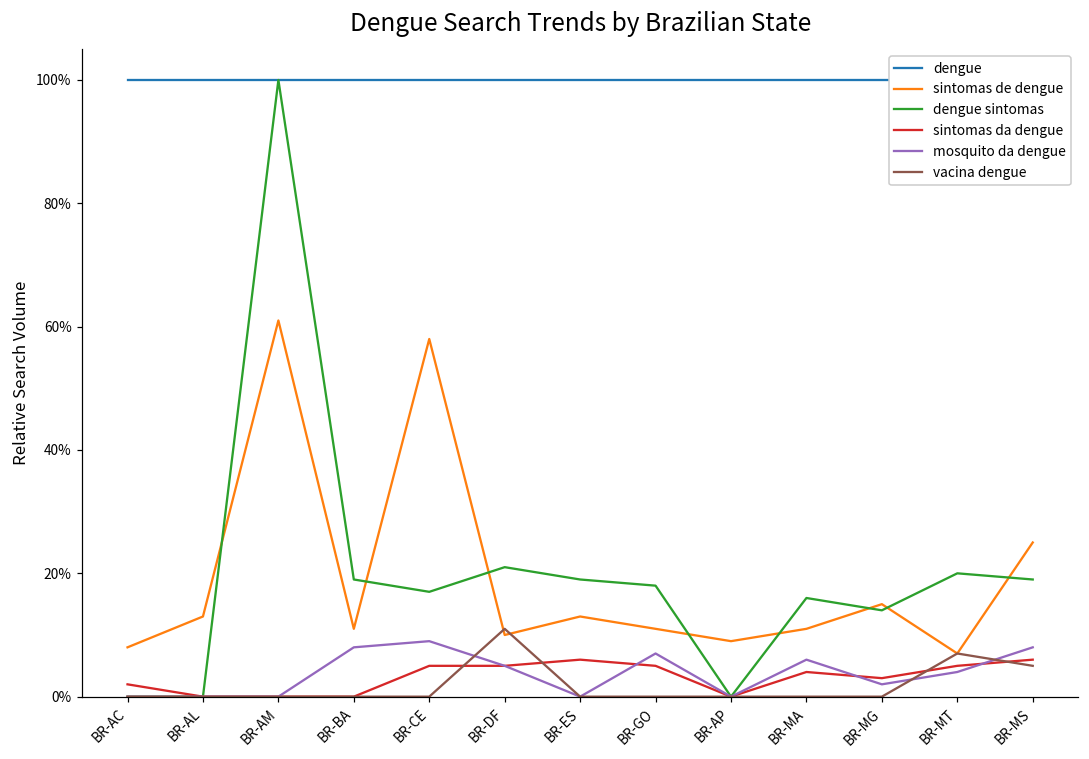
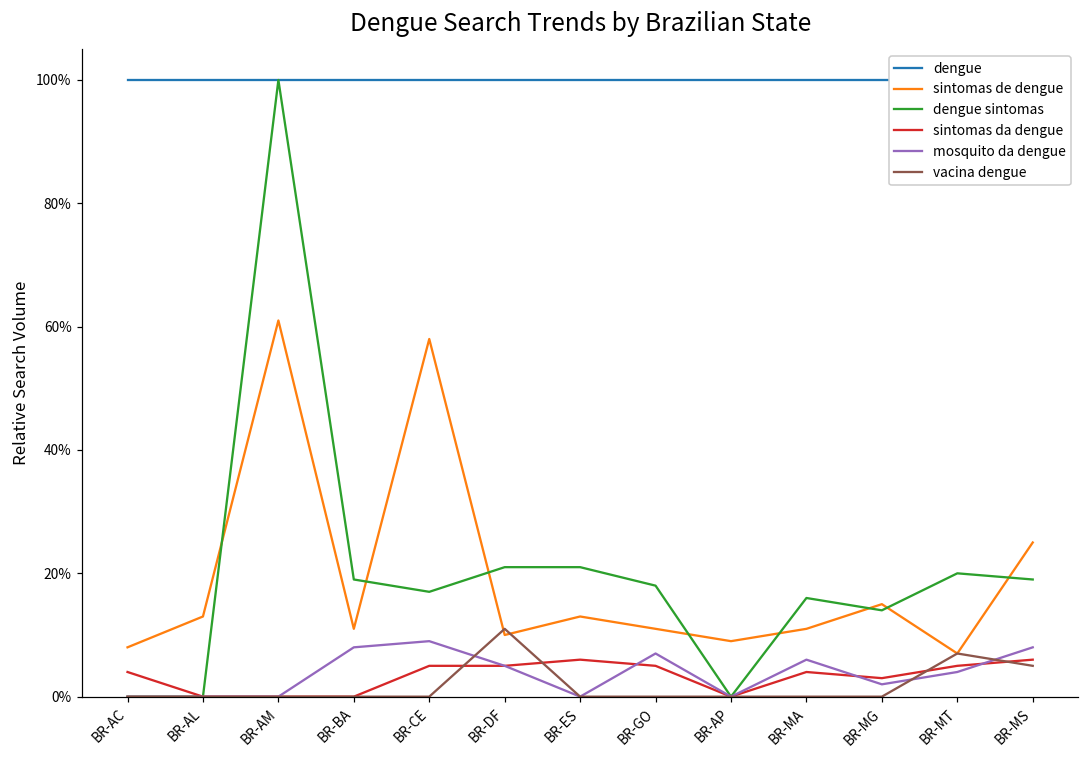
  {
    "dengue": {
      "BR-AC": "100%",
      "BR-AL": "100%",
      "BR-BA": "100%",
      "BR-CE": "100%",
      "BR-DF": "100%",
      "BR-ES": "100%",
      "BR-GO": "100%",
      "BR-AP": "100%",
      "BR-MA": "100%",
      "BR-MG": "100%"
    },
    "sintomas de dengue": {
      "BR-AC": "8%",
      "BR-AL": "13%",
      "BR-AM": "61%",
      "BR-BA": "11%",
      "BR-CE": "58%",
      "BR-DF": "10%",
      "BR-ES": "13%",
      "BR-GO": "11%",
      "BR-AP": "9%",
      "BR-MA": "11%",
      "BR-MG": "15%",
      "BR-MS": "25%"
    },
    "dengue sintomas": {
      "BR-BA": "19%",
      "BR-CE": "17%",
      "BR-DF": "21%",
-     "BR-ES": "19%",
+     "BR-ES": "21%",
      "BR-GO": "18%",
      "BR-MA": "16%",
      "BR-MG": "14%",
      "BR-MT": "20%",
      "BR-MS": "19%"
    },
    "sintomas da dengue": {
-     "BR-AC": "2%",
+     "BR-AC": "4%",
      "BR-CE": "5%",
      "BR-ES": "6%",
      "BR-GO": "5%",
      "BR-MA": "4%",
      "BR-MG": "3%",
      "BR-MT": "5%",
      "BR-MS": "6%"
    },
    "mosquito da dengue": {
      "BR-BA": "8%",
      "BR-CE": "9%",
      "BR-GO": "7%",
      "BR-MA": "6%",
      "BR-MG": "2%",
      "BR-MT": "4%",
      "BR-MS": "8%"
    },
    "vacina dengue": {
      "BR-CE": "0%",
      "BR-DF": "11%",
      "BR-GO": "0%",
      "BR-MA": "0%",
      "BR-MG": "0%",
      "BR-MS": "5%"
    }
  }
